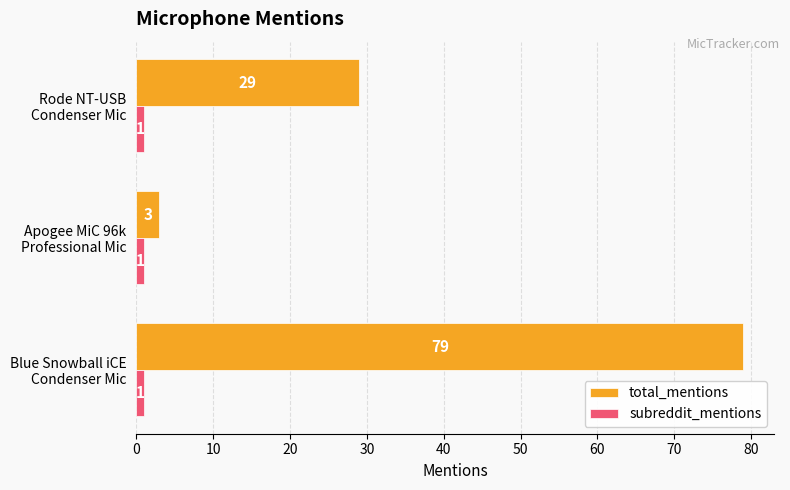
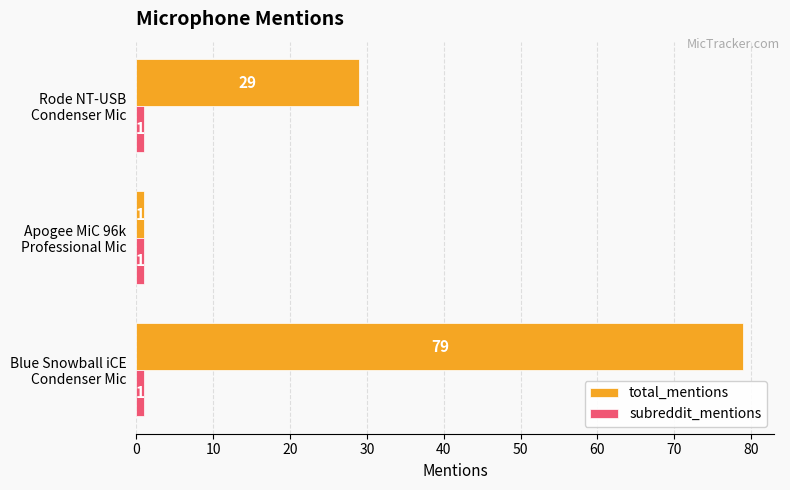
  {
    "total_mentions": {
      "Rode NT-USB Condenser Mic": 29,
-     "Apogee MiC 96k Professional Mic": 3,
+     "Apogee MiC 96k Professional Mic": 1,
      "Blue Snowball iCE Condenser Mic": 79
    },
    "subreddit_mentions": {
      "Rode NT-USB Condenser Mic": 1,
      "Apogee MiC 96k Professional Mic": 1,
      "Blue Snowball iCE Condenser Mic": 1
    }
  }
